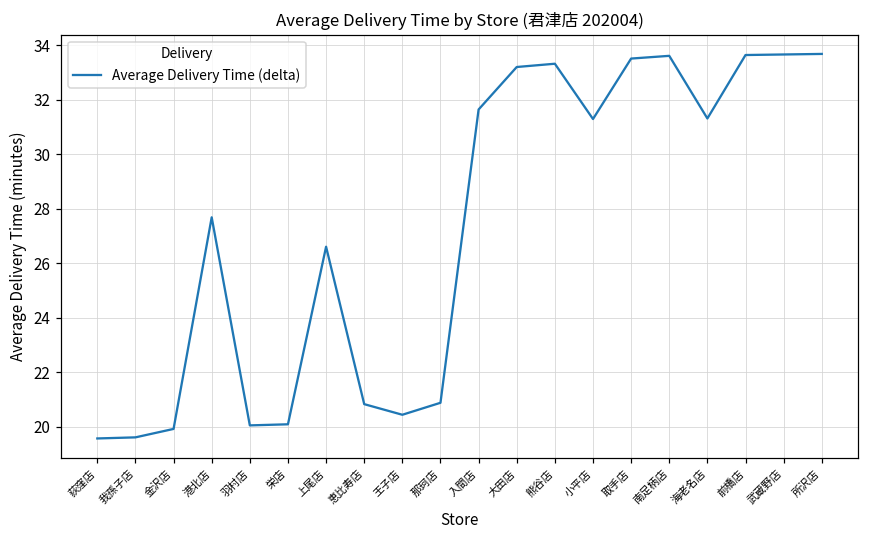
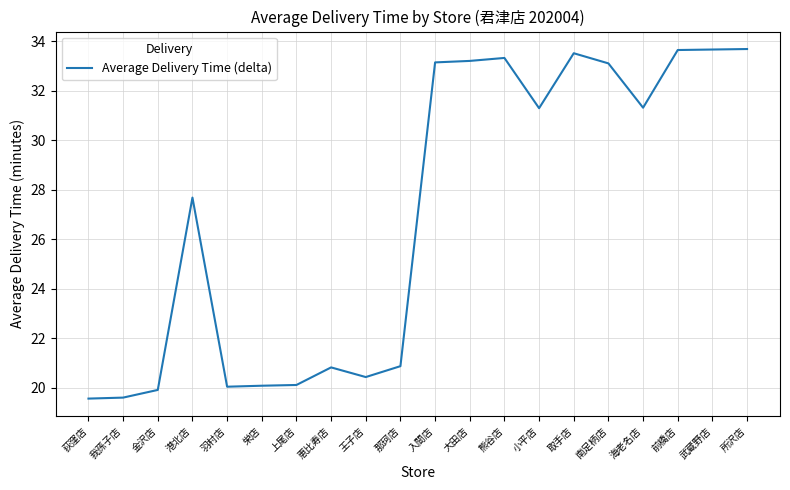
  {
    "荻窪店": 19.6,
    "我孫子店": 19.6,
    "金沢店": 19.9,
    "港北店": 27.7,
    "羽村店": 20.1,
    "栄店": 20.1,
-   "上尾店": 26.6,
+   "上尾店": 20.1,
    "恵比寿店": 20.8,
    "王子店": 20.4,
    "那珂店": 20.9,
-   "入間店": 31.7,
+   "入間店": 33.2,
    "大田店": 33.2,
    "熊谷店": 33.3,
    "小平店": 31.3,
    "取手店": 33.5,
-   "南足柄店": 33.6,
+   "南足柄店": 33.1,
    "海老名店": 31.3,
    "前橋店": 33.7,
    "武蔵野店": 33.7,
    "所沢店": 33.7
  }
